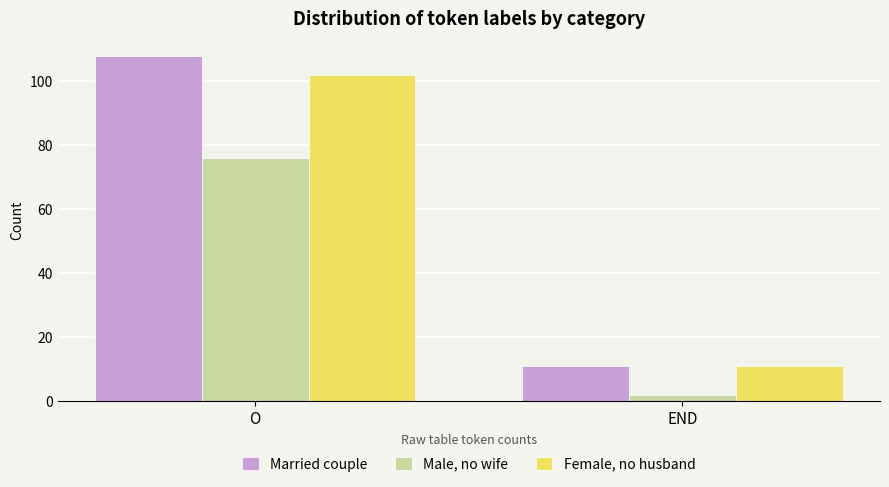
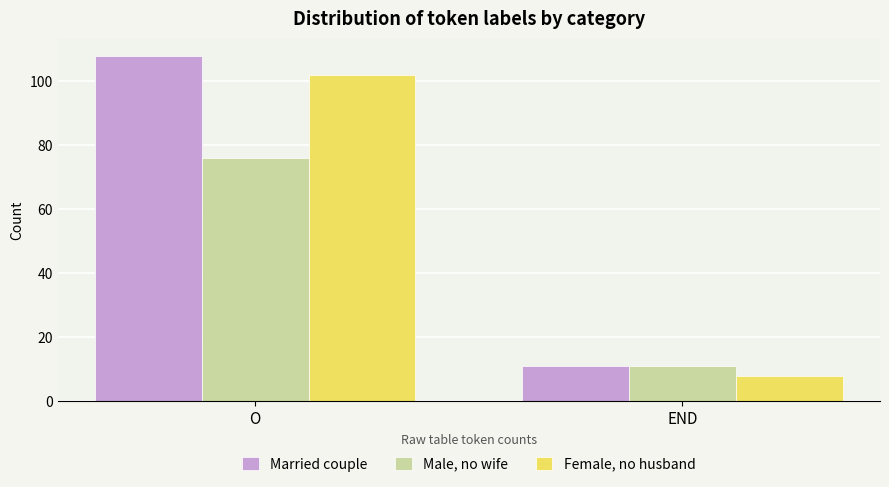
  {
    "Married couple": {
      "O": 108,
      "END": 11
    },
    "Male, no wife": {
      "O": 76,
-     "END": 2
+     "END": 11
    },
    "Female, no husband": {
      "O": 102,
-     "END": 11
+     "END": 8
    }
  }
